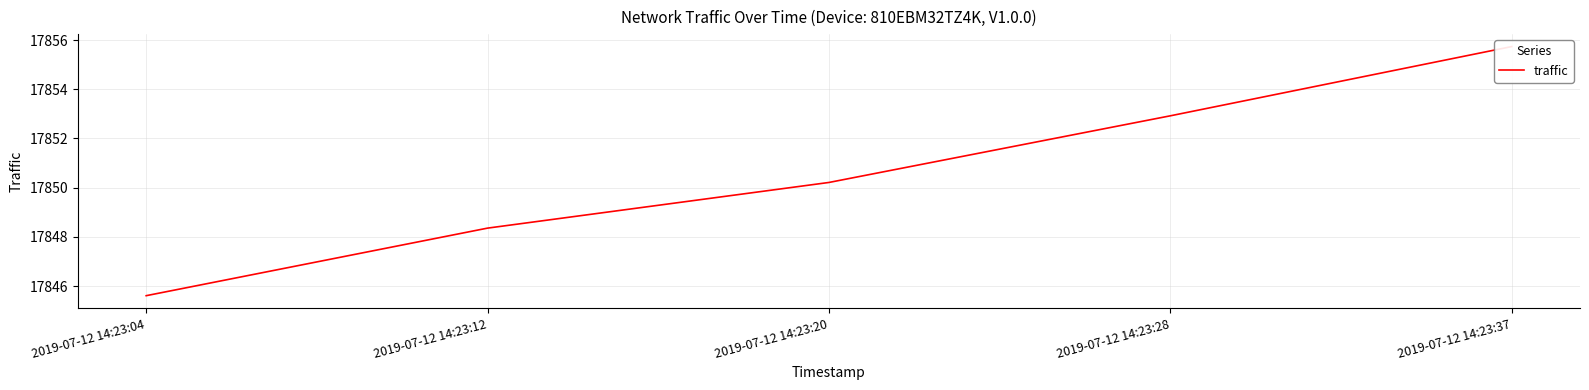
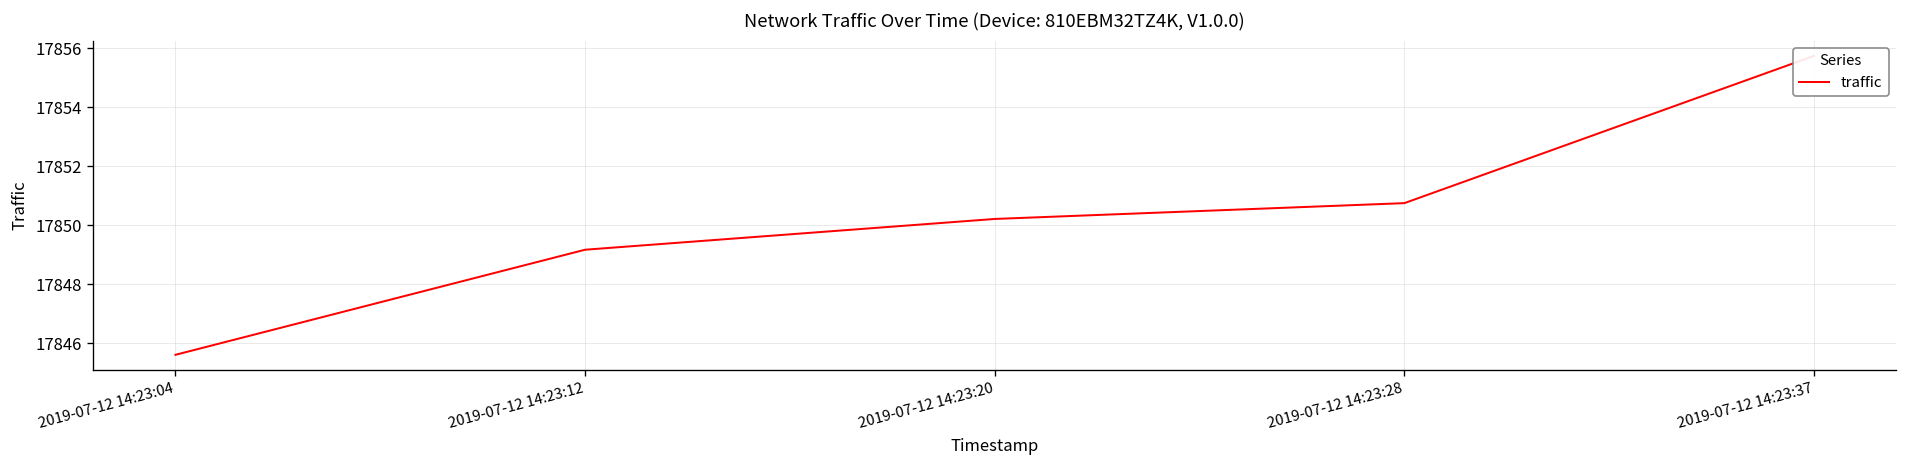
  {
    "2019-07-12 14:23:04": 17845.6,
-   "2019-07-12 14:23:12": 17848.4,
+   "2019-07-12 14:23:12": 17849.2,
    "2019-07-12 14:23:20": 17850.2,
-   "2019-07-12 14:23:28": 17852.9
+   "2019-07-12 14:23:28": 17850.7
  }
